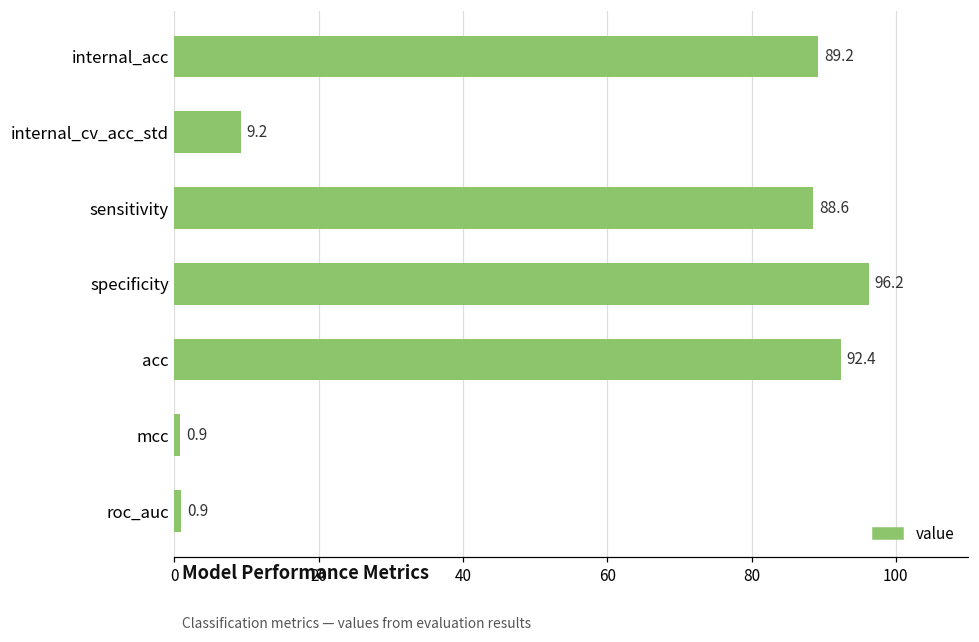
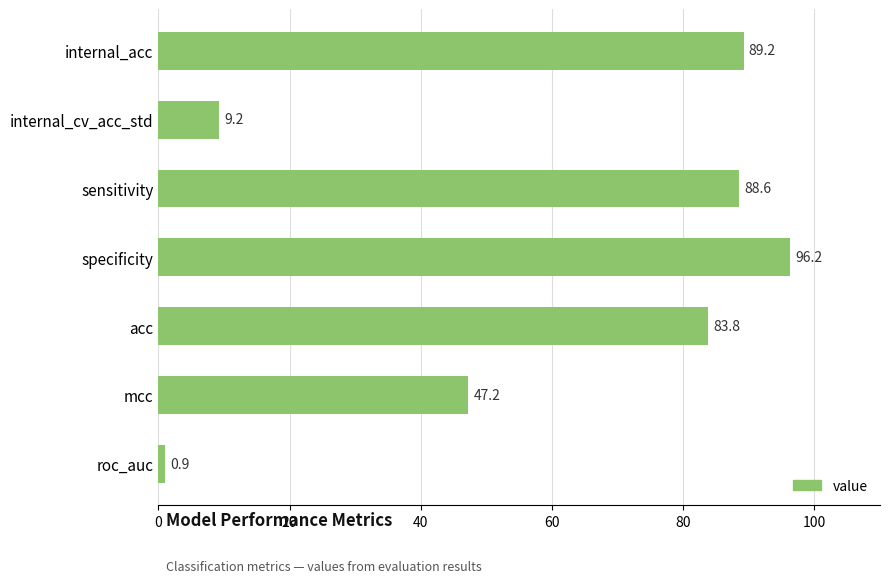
  {
    "internal_acc": 89.2,
    "internal_cv_acc_std": 9.2,
    "sensitivity": 88.6,
    "specificity": 96.2,
-   "acc": 92.4,
-   "mcc": 0.9,
+   "acc": 83.8,
+   "mcc": 47.2,
    "roc_auc": 0.9
  }
